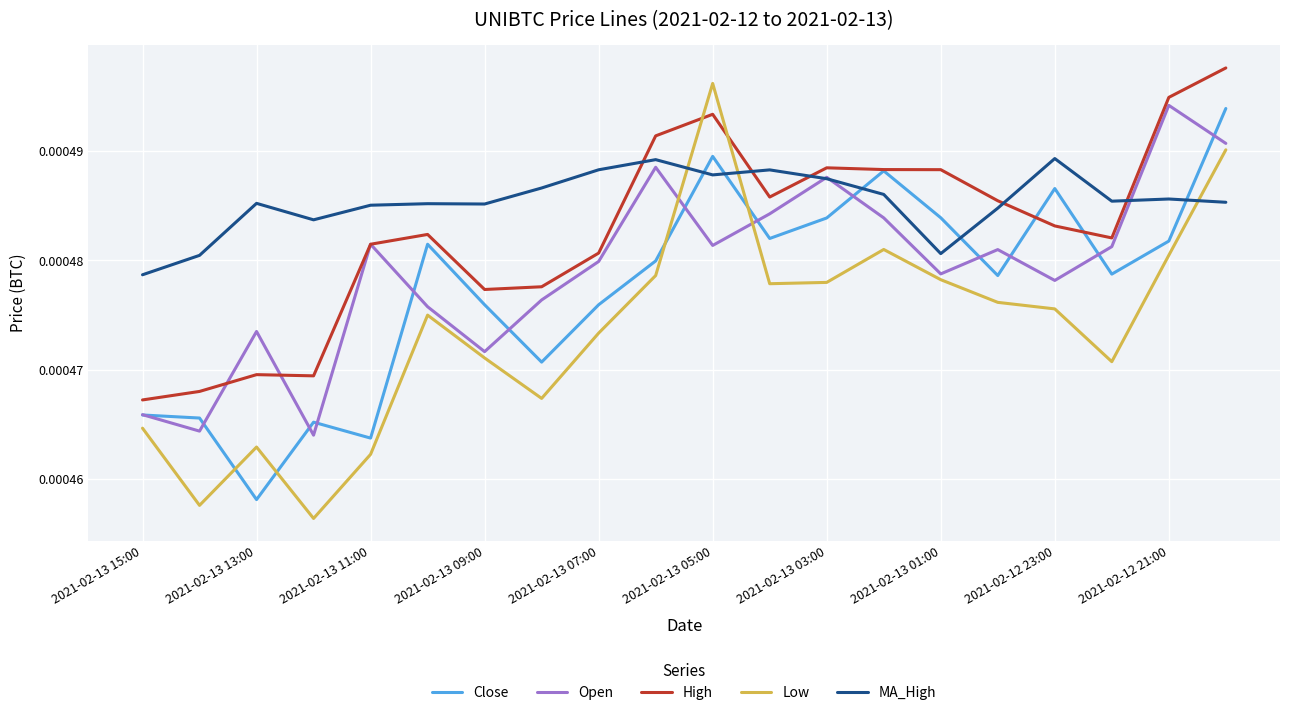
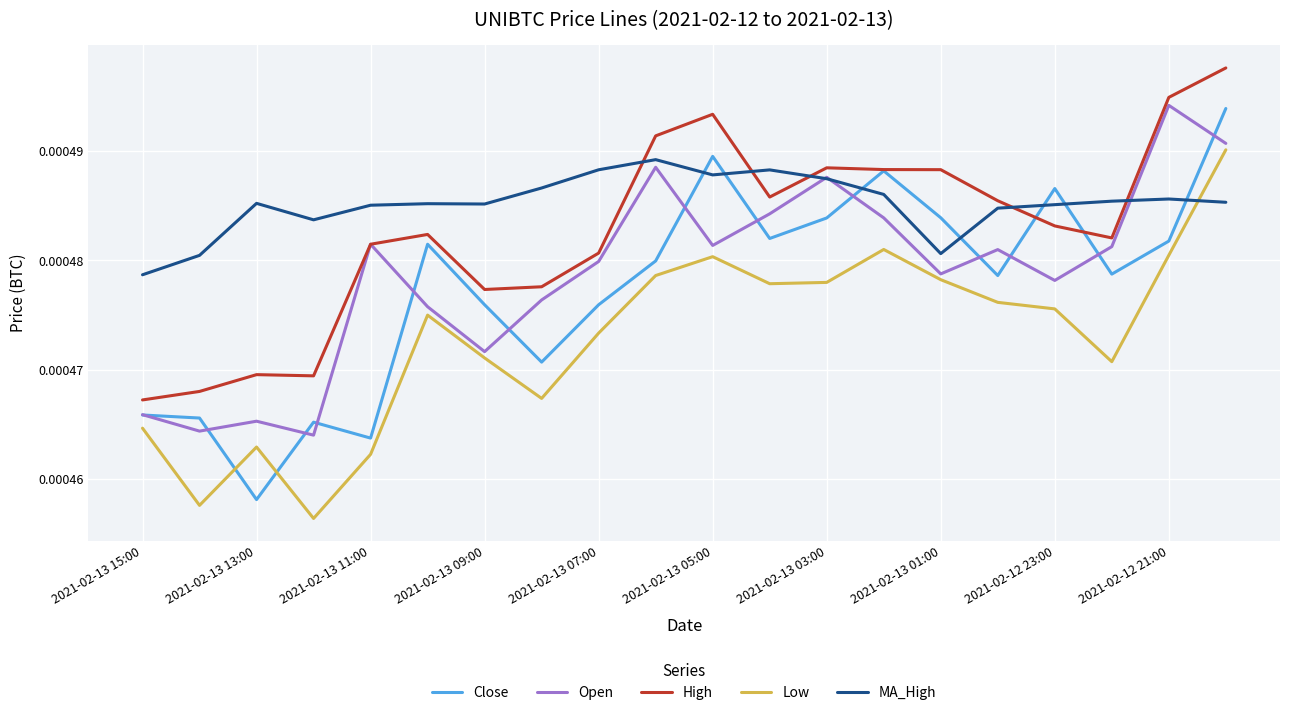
  {
    "Close": {
      "2021-02-13 13:00": 0.0004581,
      "2021-02-13 11:00": 0.0004637,
      "2021-02-13 09:00": 0.0004759,
      "2021-02-13 07:00": 0.0004759,
      "2021-02-13 05:00": 0.0004896,
      "2021-02-13 03:00": 0.0004839,
      "2021-02-13 01:00": 0.0004839,
      "2021-02-12 23:00": 0.0004866,
      "2021-02-12 21:00": 0.0004818
    },
    "Open": {
-     "2021-02-13 13:00": 0.0004735,
+     "2021-02-13 13:00": 0.0004653,
      "2021-02-13 09:00": 0.0004716,
      "2021-02-13 07:00": 0.0004799,
      "2021-02-13 05:00": 0.0004814,
      "2021-02-13 01:00": 0.0004788,
      "2021-02-12 23:00": 0.0004782,
      "2021-02-12 21:00": 0.0004942
    },
    "High": {
      "2021-02-13 15:00": 0.0004672,
      "2021-02-13 13:00": 0.0004695,
      "2021-02-13 09:00": 0.0004773,
      "2021-02-13 07:00": 0.0004807,
      "2021-02-13 05:00": 0.0004934,
      "2021-02-13 03:00": 0.0004885,
      "2021-02-13 01:00": 0.0004883,
      "2021-02-12 23:00": 0.0004832,
      "2021-02-12 21:00": 0.0004950
    },
    "Low": {
      "2021-02-13 15:00": 0.0004646,
      "2021-02-13 13:00": 0.0004629,
      "2021-02-13 11:00": 0.0004622,
      "2021-02-13 09:00": 0.0004711,
      "2021-02-13 07:00": 0.0004733,
-     "2021-02-13 05:00": 0.0004962,
+     "2021-02-13 05:00": 0.0004804,
      "2021-02-13 03:00": 0.0004780,
      "2021-02-13 01:00": 0.0004782,
      "2021-02-12 23:00": 0.0004756,
      "2021-02-12 21:00": 0.0004805
    },
    "MA_High": {
      "2021-02-13 15:00": 0.0004787,
      "2021-02-13 13:00": 0.0004852,
      "2021-02-13 11:00": 0.0004851,
      "2021-02-13 09:00": 0.0004852,
      "2021-02-13 07:00": 0.0004883,
      "2021-02-13 05:00": 0.0004879,
      "2021-02-13 01:00": 0.0004806,
-     "2021-02-12 23:00": 0.0004894,
+     "2021-02-12 23:00": 0.0004851,
      "2021-02-12 21:00": 0.0004856
    }
  }
